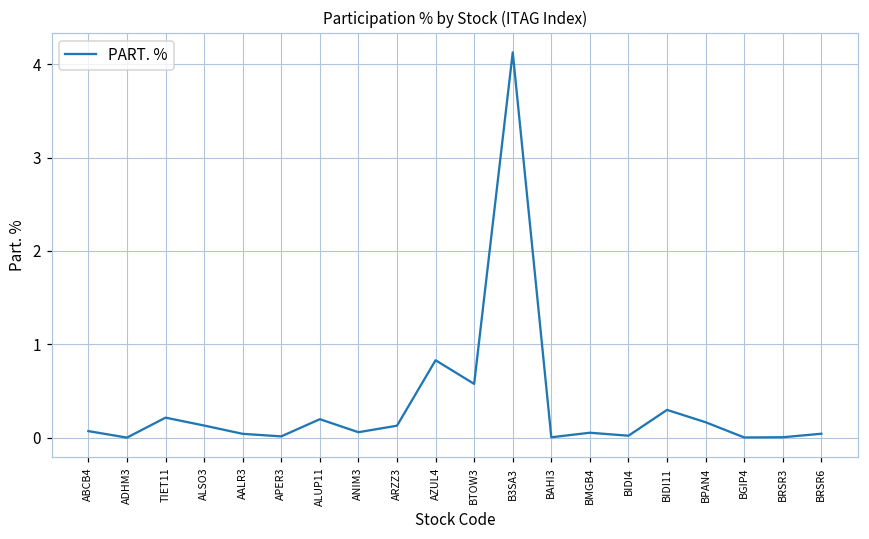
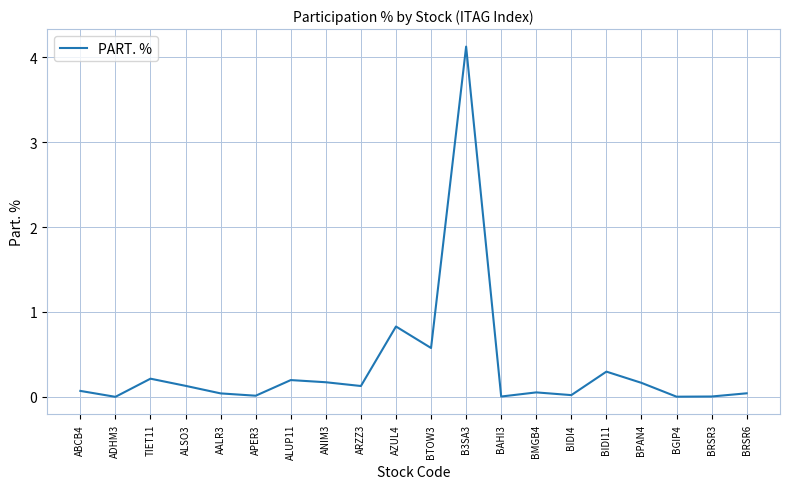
  {
    "ABCB4": 0.1,
    "ADHM3": 0.0,
    "TIET11": 0.2,
    "ALSO3": 0.1,
    "AALR3": 0.0,
    "APER3": 0.0,
    "ALUP11": 0.2,
-   "ANIM3": 0.1,
+   "ANIM3": 0.2,
    "ARZZ3": 0.1,
    "AZUL4": 0.8,
    "BTOW3": 0.6,
    "B3SA3": 4.1,
    "BAHI3": 0.0,
    "BMGB4": 0.1,
    "BIDI4": 0.0,
    "BIDI11": 0.3,
    "BPAN4": 0.2,
    "BGIP4": 0.0,
    "BRSR3": 0.0,
    "BRSR6": 0.0
  }
